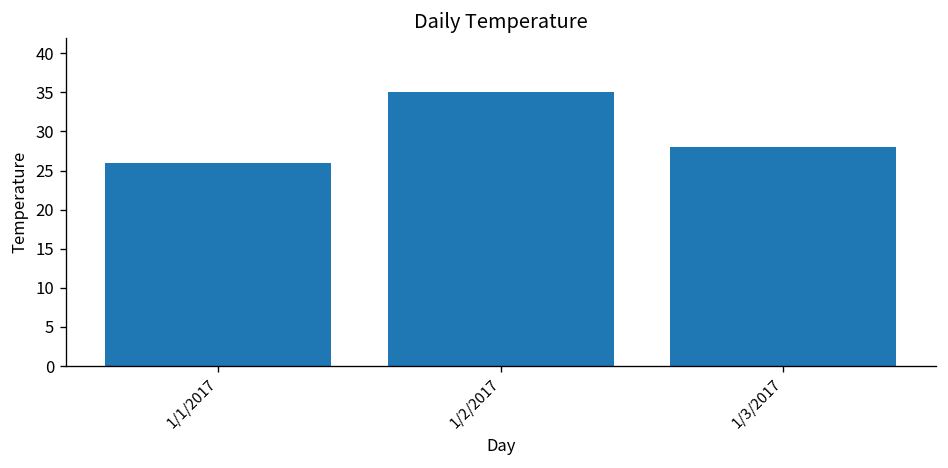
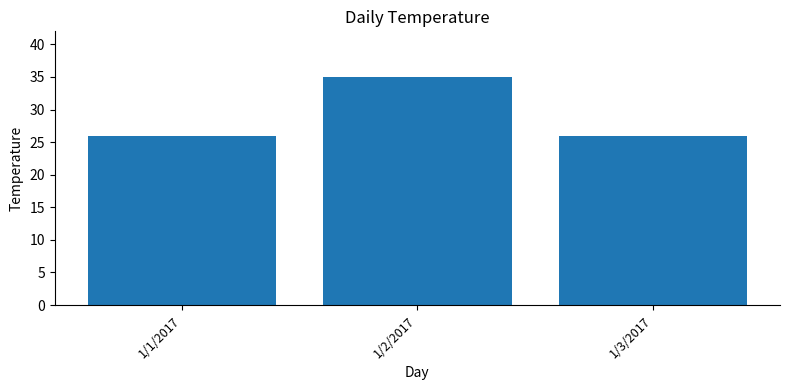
  {
    "1/1/2017": 26,
    "1/2/2017": 35,
-   "1/3/2017": 28
+   "1/3/2017": 26
  }
